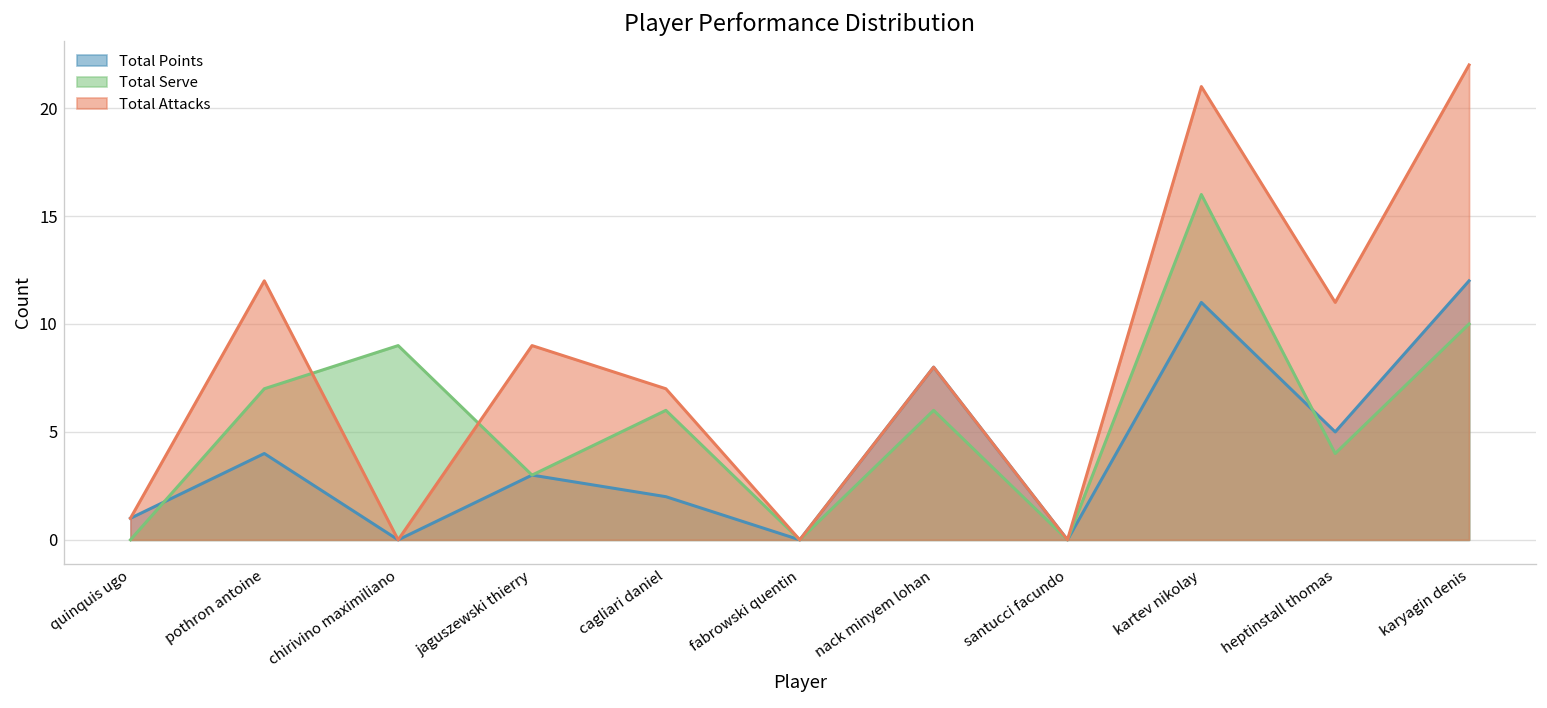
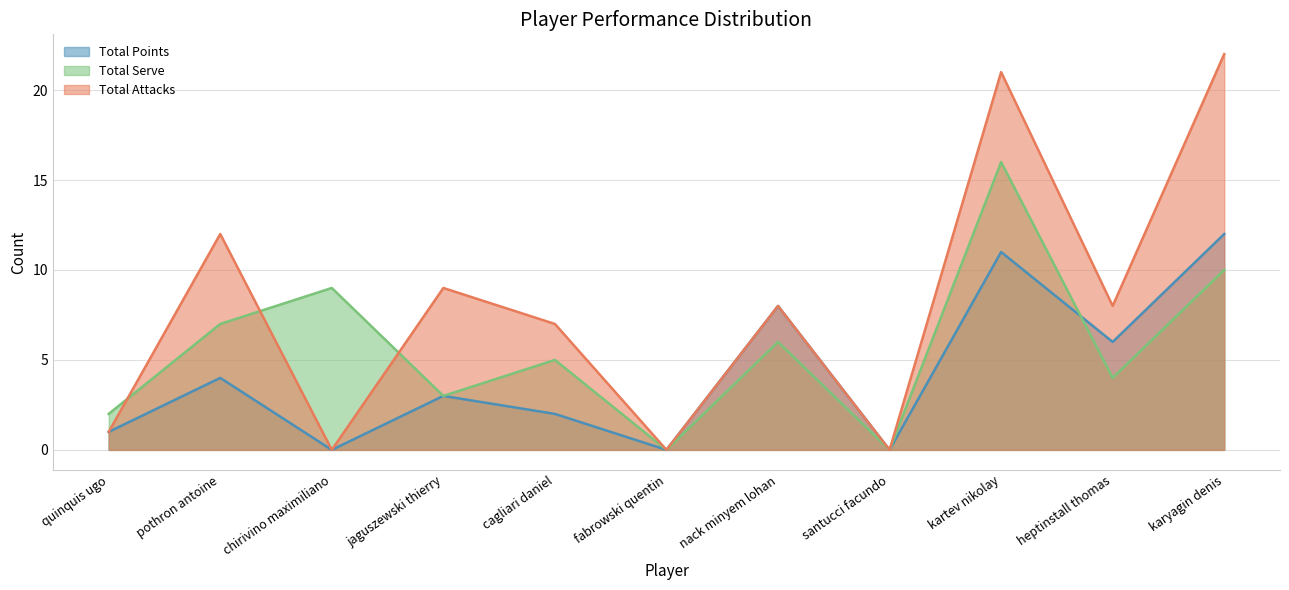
  {
    "Total Points": {
      "pothron antoine": 4,
      "cagliari daniel": 2,
      "kartev nikolay": 11,
-     "heptinstall thomas": 5,
+     "heptinstall thomas": 6,
      "karyagin denis": 12
    },
    "Total Serve": {
-     "quinquis ugo": 0,
+     "quinquis ugo": 2,
      "pothron antoine": 7,
      "chirivino maximiliano": 9,
-     "cagliari daniel": 6,
+     "cagliari daniel": 5,
      "nack minyem lohan": 6,
      "kartev nikolay": 16,
      "heptinstall thomas": 4,
      "karyagin denis": 10
    },
    "Total Attacks": {
      "pothron antoine": 12,
      "jaguszewski thierry": 9,
      "cagliari daniel": 7,
      "kartev nikolay": 21,
-     "heptinstall thomas": 11,
+     "heptinstall thomas": 8,
      "karyagin denis": 22
    }
  }
